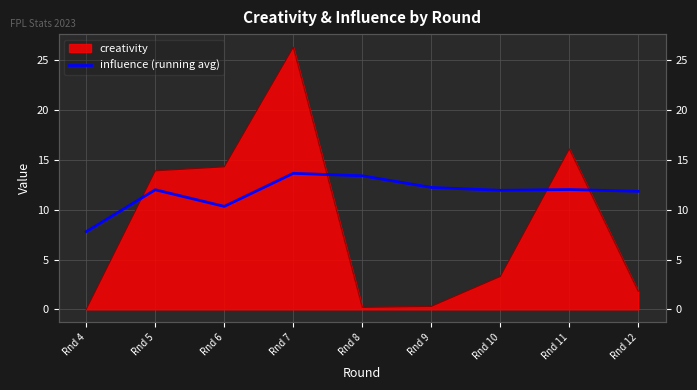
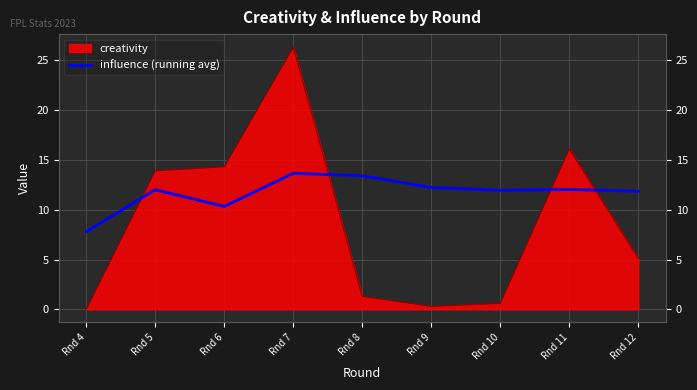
  {
    "creativity": {
      "Rnd 4": 0,
      "Rnd 5": 14,
      "Rnd 6": 14,
      "Rnd 7": 26,
-     "Rnd 8": 0,
+     "Rnd 8": 1,
      "Rnd 9": 0,
-     "Rnd 10": 3,
+     "Rnd 10": 1,
      "Rnd 11": 16,
-     "Rnd 12": 2
+     "Rnd 12": 5
    },
    "influence (running avg)": {
      "Rnd 4": 8,
      "Rnd 5": 12,
      "Rnd 6": 10,
      "Rnd 7": 14,
      "Rnd 8": 13,
      "Rnd 9": 12,
      "Rnd 10": 12,
      "Rnd 11": 12,
      "Rnd 12": 12
    }
  }
